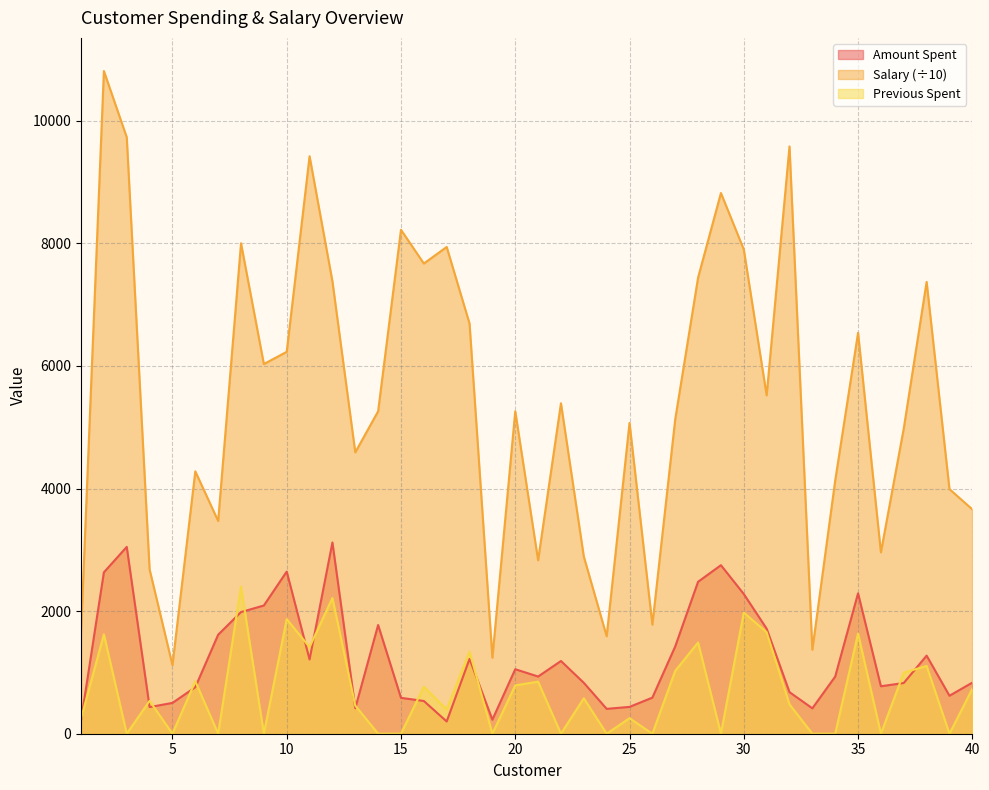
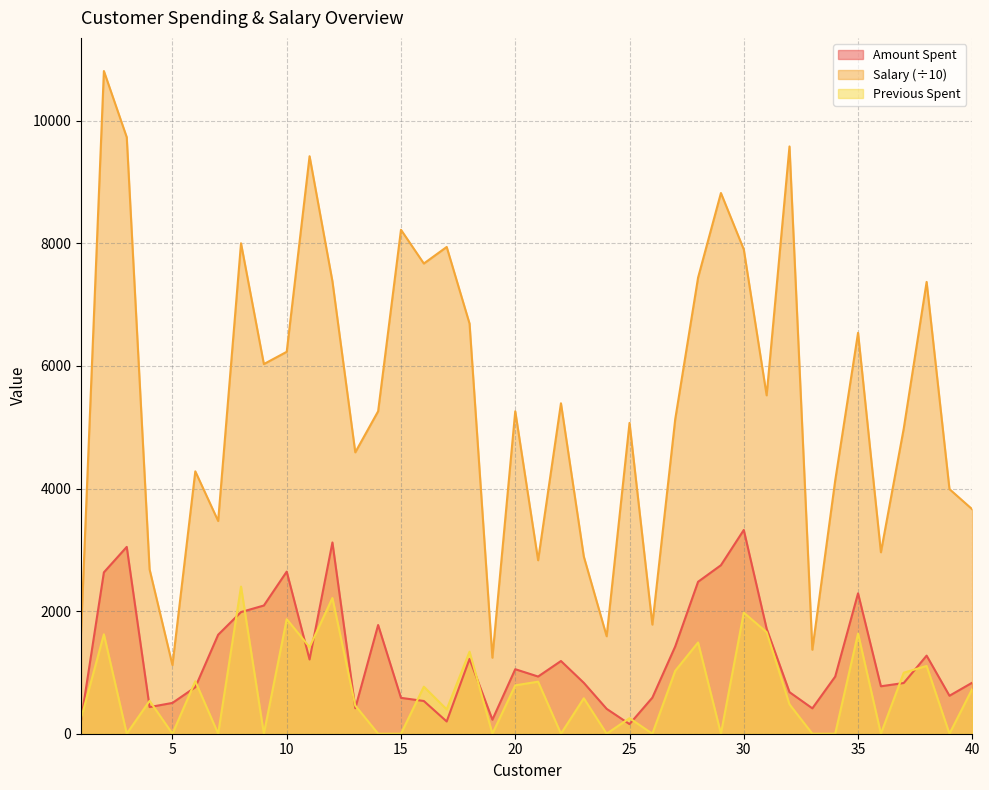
  {
    "Amount Spent": {
      "5": 500,
      "10": 2600,
      "15": 600,
      "20": 1100,
-     "25": 400,
-     "30": 2300,
+     "25": 200,
+     "30": 3300,
      "35": 2300,
      "40": 800
    }
  }
